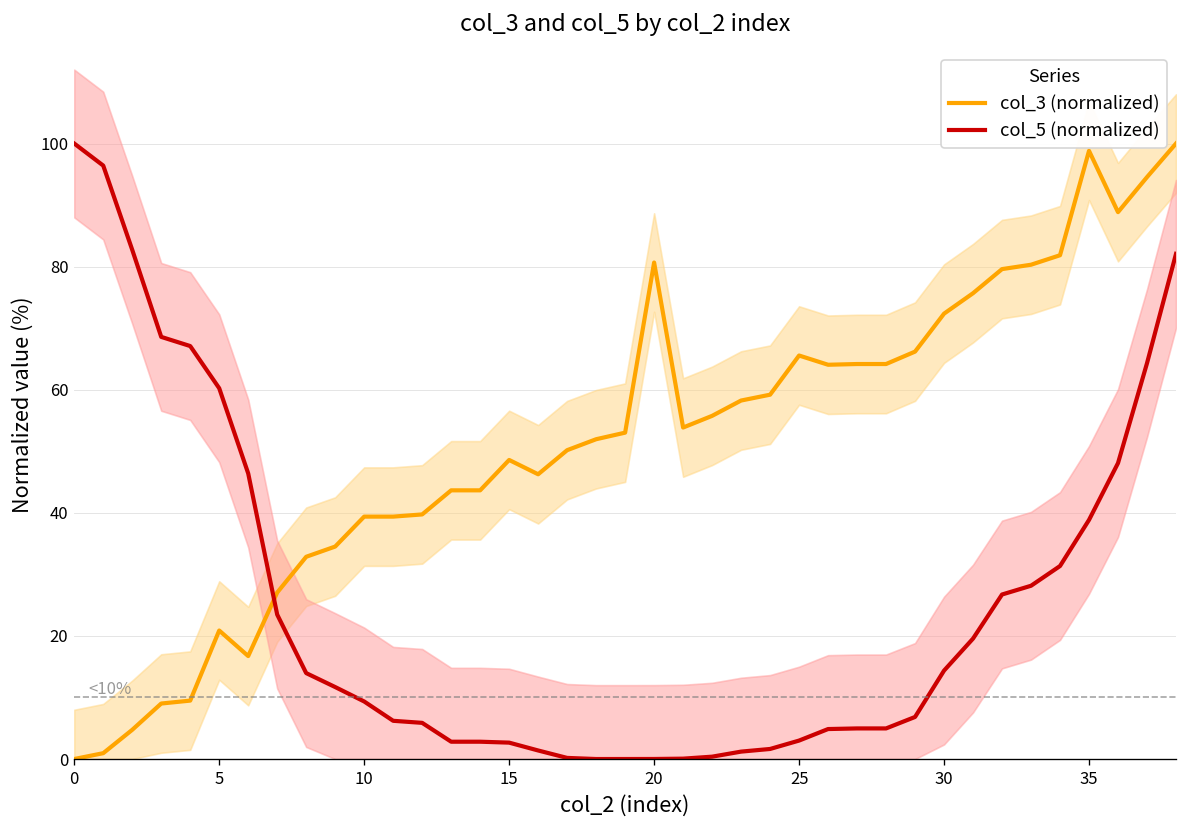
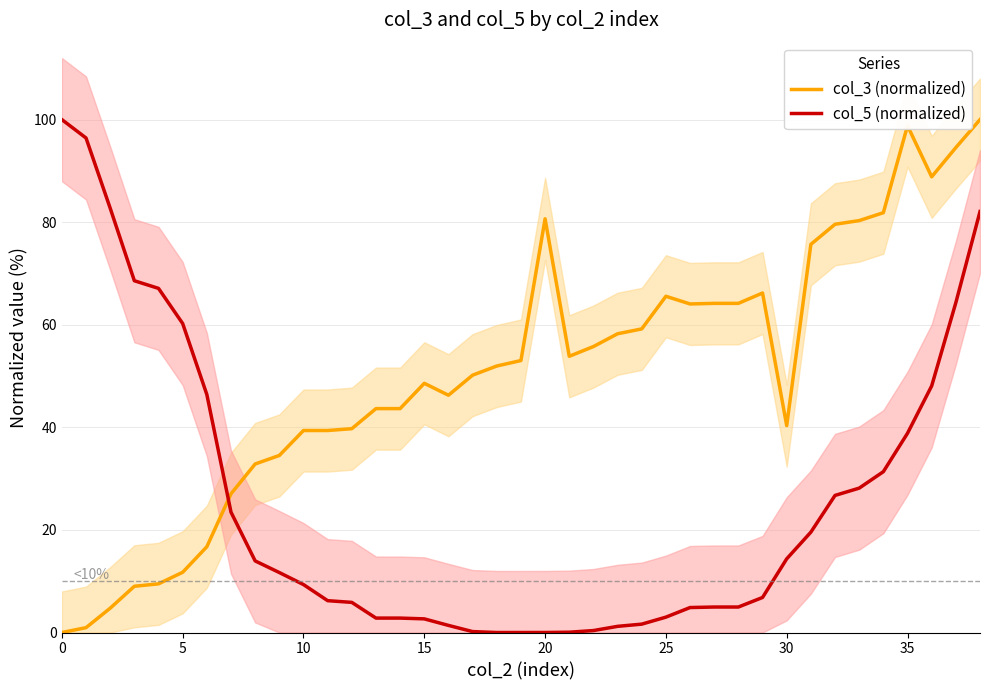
  {
    "col_3 (normalized)": {
      "0": 0,
-     "5": 21,
+     "5": 12,
      "10": 39,
      "15": 49,
      "20": 81,
      "25": 66,
-     "30": 72
+     "30": 40
    },
    "col_5 (normalized)": {
      "0": 100,
      "5": 60,
      "10": 9,
      "15": 3,
      "20": 0,
      "25": 3,
      "30": 14,
      "35": 39
    }
  }
